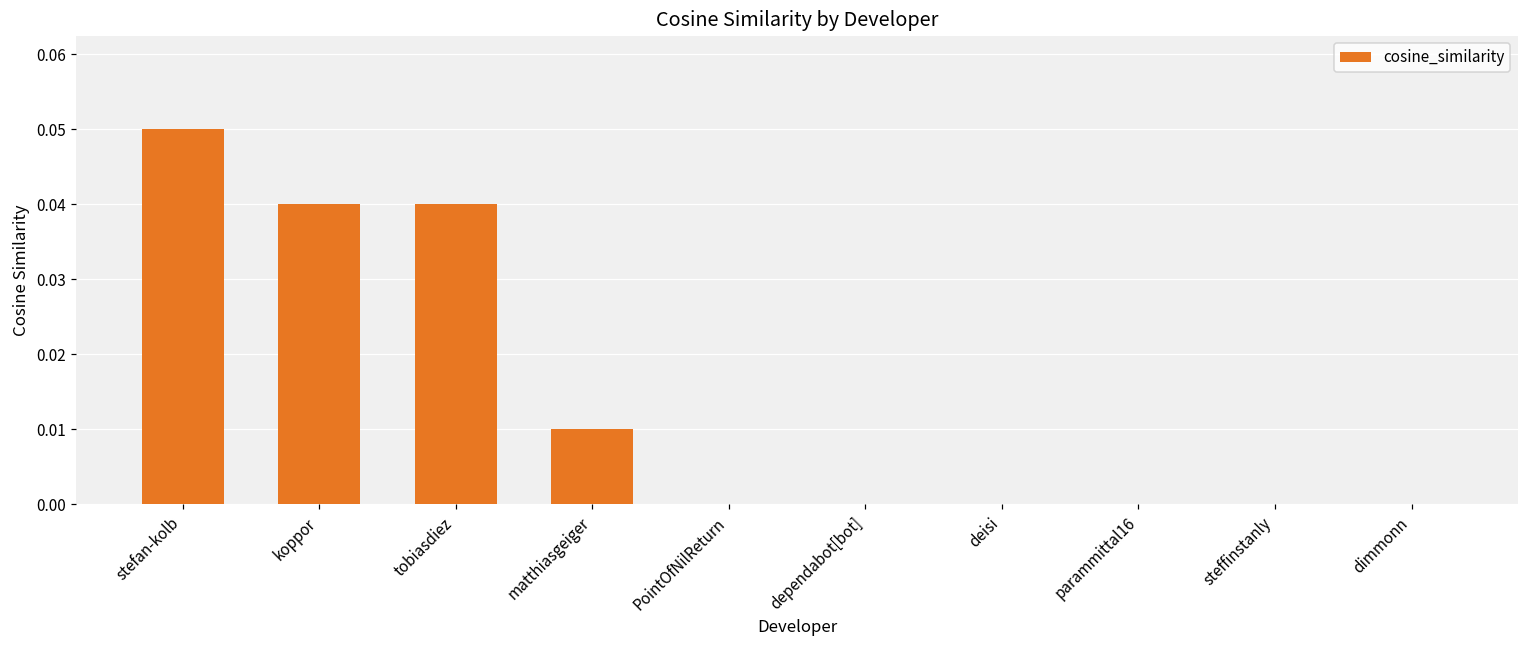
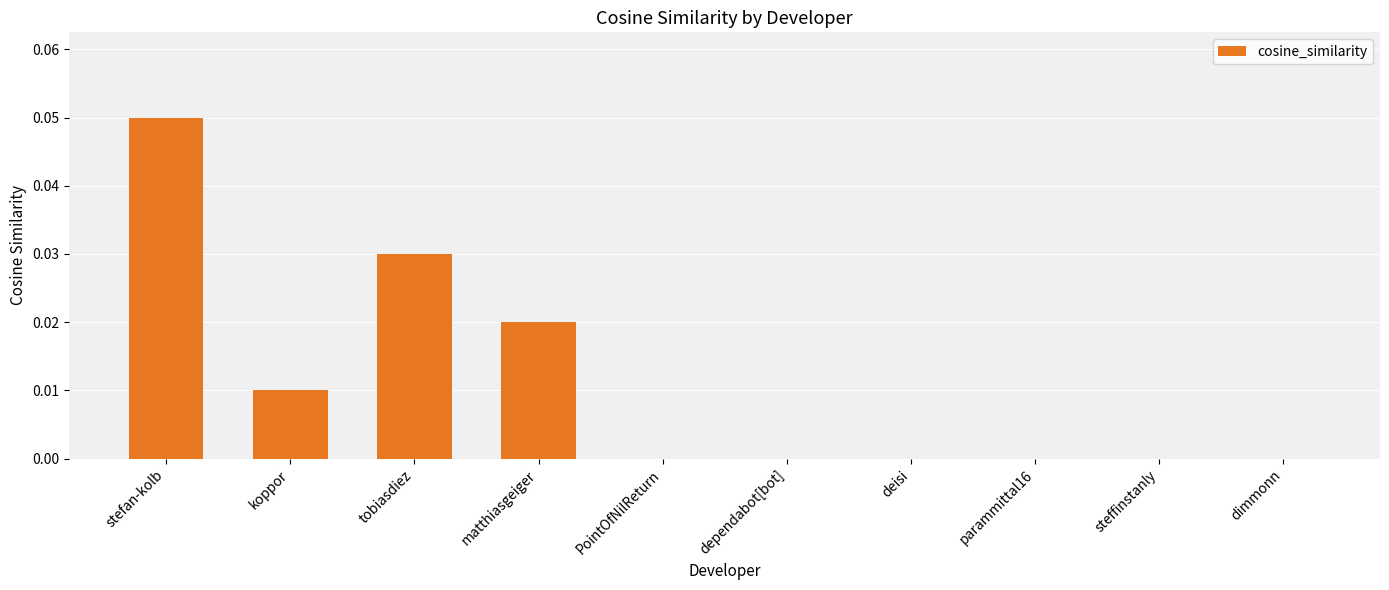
  {
    "stefan-kolb": 0.05,
-   "koppor": 0.04,
-   "tobiasdiez": 0.04,
-   "matthiasgeiger": 0.01,
+   "koppor": 0.01,
+   "tobiasdiez": 0.03,
+   "matthiasgeiger": 0.02,
    "PointOfNilReturn": 0.00,
    "dependabot[bot]": 0.00,
    "deisi": 0.00,
    "parammittal16": 0.00,
    "steffinstanly": 0.00,
    "dimmonn": 0.00
  }
